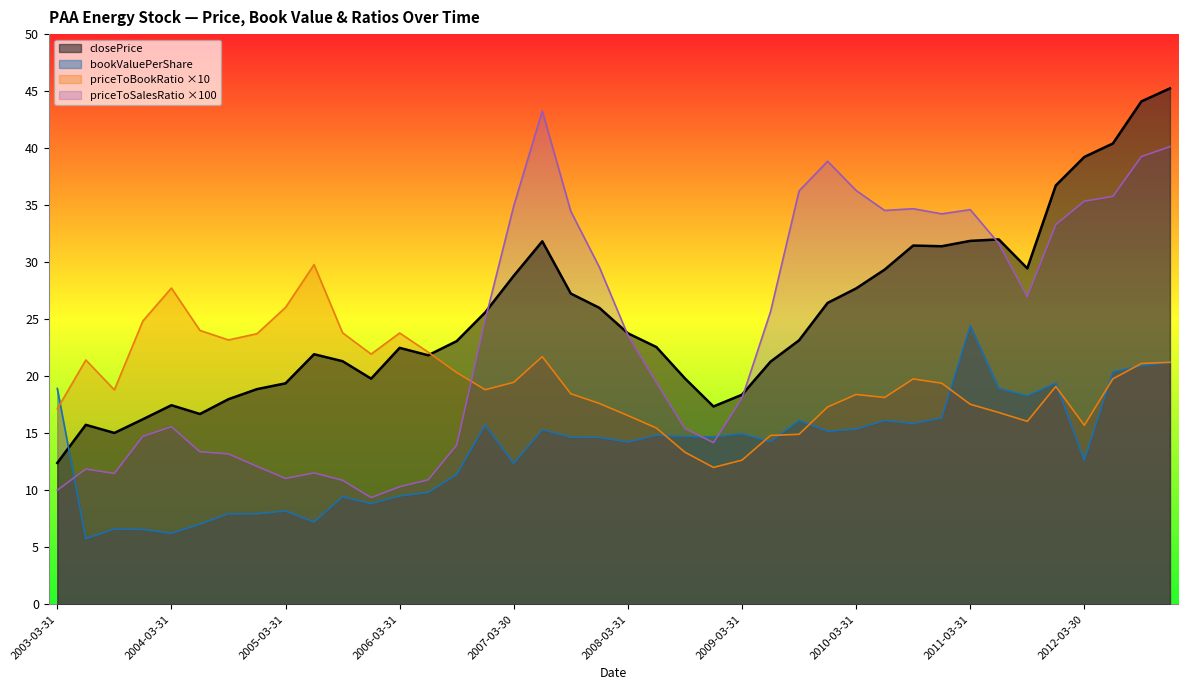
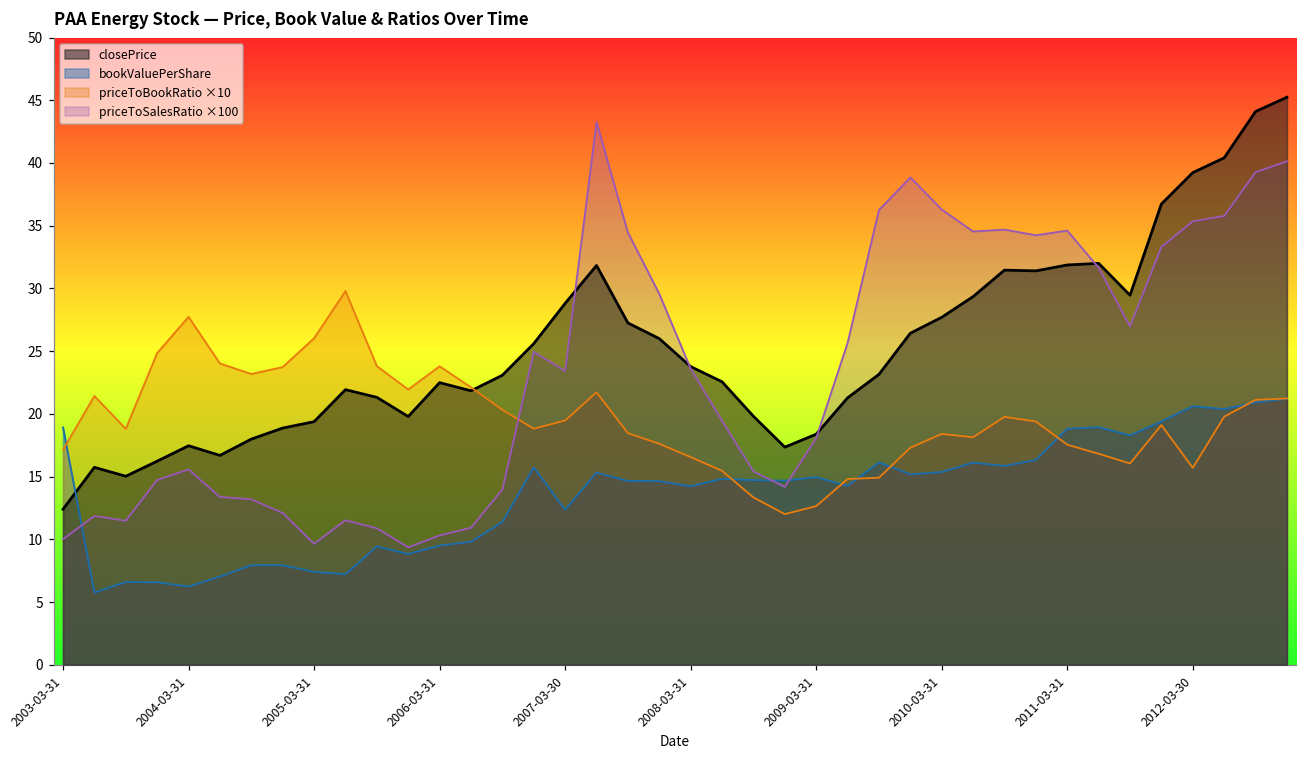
  {
    "closePrice": {
      "2003-03-31": 12.4,
      "2004-03-31": 17.5,
      "2005-03-31": 19.4,
      "2006-03-31": 22.5,
      "2007-03-30": 28.8,
      "2009-03-31": 18.4,
      "2010-03-31": 27.7,
      "2011-03-31": 31.9,
      "2012-03-30": 39.2
    },
    "bookValuePerShare": {
      "2003-03-31": 18.9,
      "2004-03-31": 6.2,
-     "2005-03-31": 8.2,
+     "2005-03-31": 7.4,
      "2006-03-31": 9.5,
      "2007-03-30": 12.4,
      "2008-03-31": 14.2,
      "2009-03-31": 15.0,
      "2010-03-31": 15.4,
-     "2011-03-31": 24.4,
-     "2012-03-30": 12.6
+     "2011-03-31": 18.8,
+     "2012-03-30": 20.6
    },
    "priceToBookRatio ×10": {
      "2003-03-31": 17.1,
      "2004-03-31": 27.7,
      "2005-03-31": 26.0,
      "2006-03-31": 23.8,
      "2007-03-30": 19.5,
      "2008-03-31": 16.6,
      "2009-03-31": 12.6,
      "2010-03-31": 18.4,
      "2011-03-31": 17.5,
      "2012-03-30": 15.7
    },
    "priceToSalesRatio ×100": {
      "2003-03-31": 10.0,
      "2004-03-31": 15.6,
-     "2005-03-31": 11.0,
+     "2005-03-31": 9.6,
      "2006-03-31": 10.3,
-     "2007-03-30": 34.9,
+     "2007-03-30": 23.4,
      "2009-03-31": 18.1,
      "2010-03-31": 36.3,
      "2011-03-31": 34.6,
      "2012-03-30": 35.4
    }
  }
